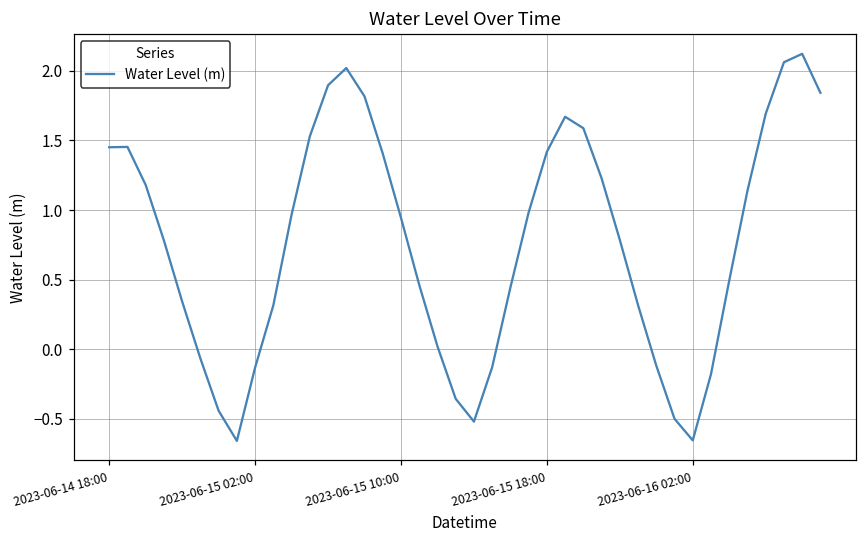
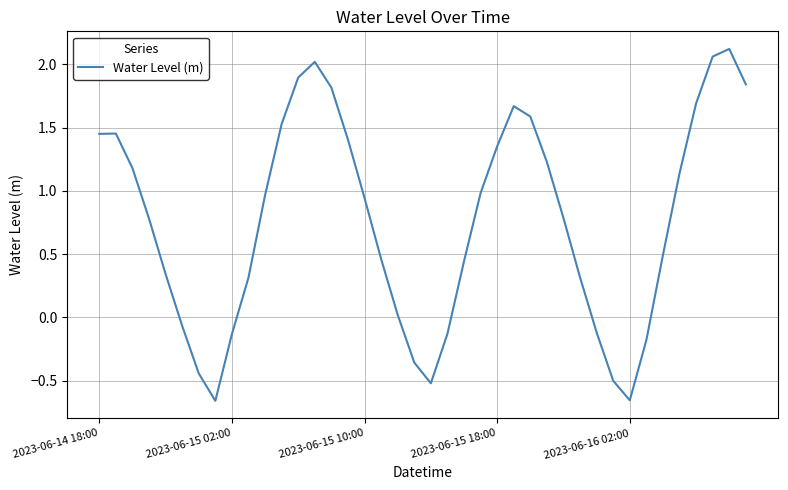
  {
    "2023-06-14 18:00": 1.45,
    "2023-06-15 02:00": -0.13,
    "2023-06-15 10:00": 0.94,
-   "2023-06-15 18:00": 1.42,
+   "2023-06-15 18:00": 1.35,
    "2023-06-16 02:00": -0.66
  }
